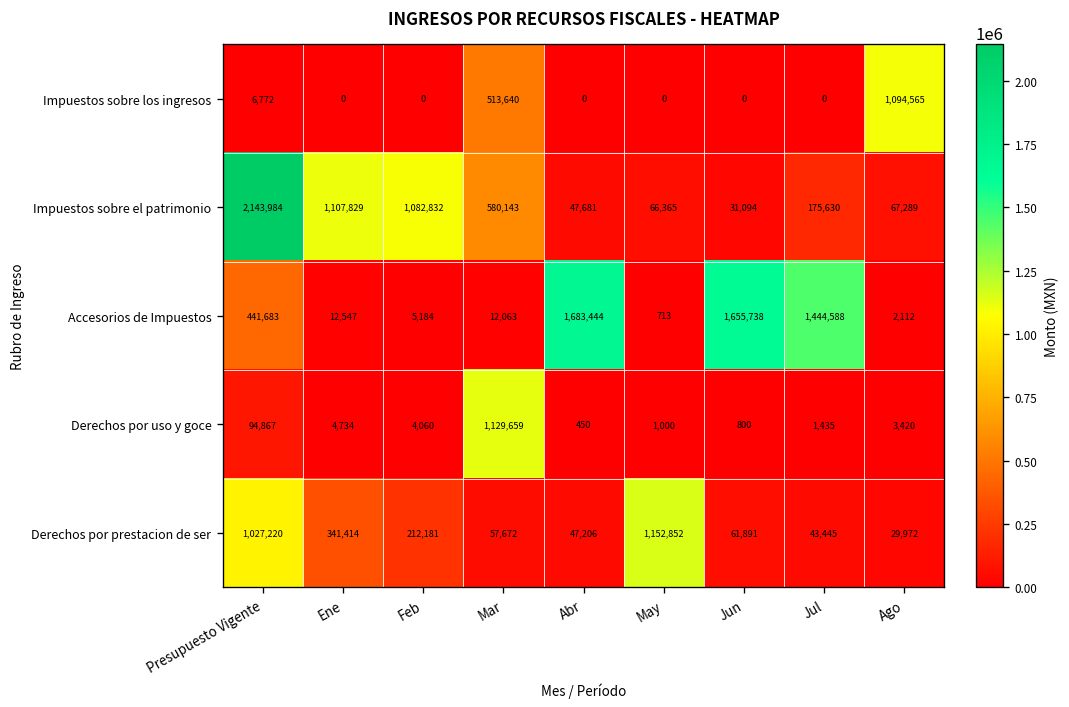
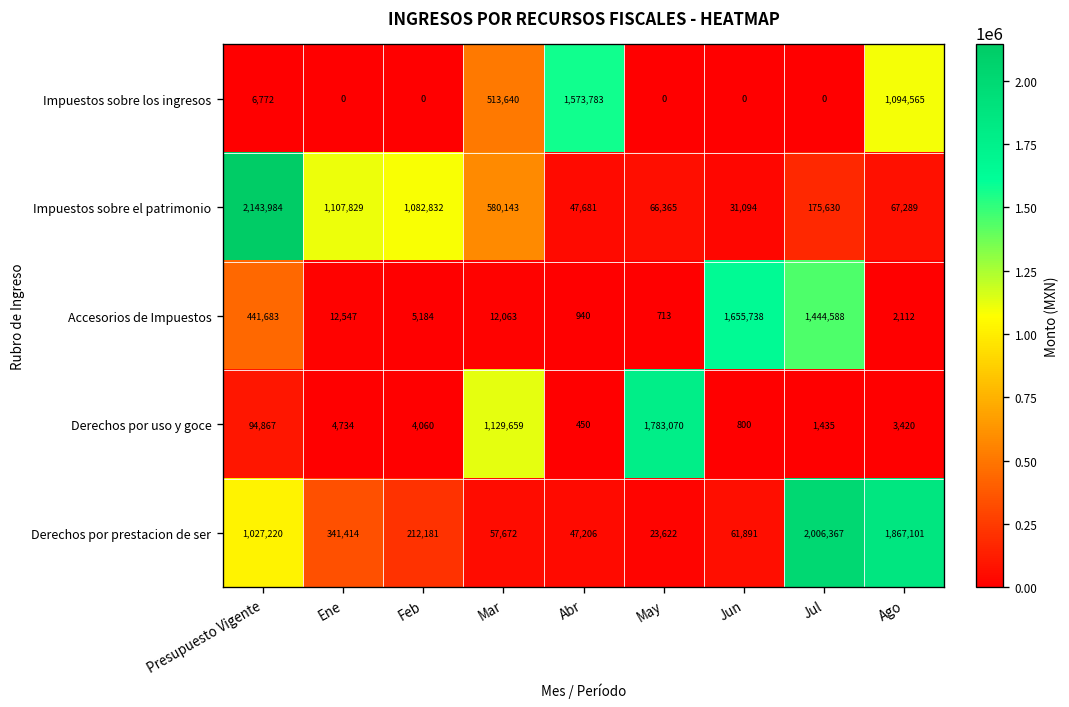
  {
    "Impuestos sobre los ingresos": {
      "Presupuesto Vigente": "6,772",
      "Ene": "0",
      "Feb": "0",
      "Mar": "513,640",
-     "Abr": "0",
+     "Abr": "1,573,783",
      "May": "0",
      "Jun": "0",
      "Jul": "0",
      "Ago": "1,094,565"
    },
    "Impuestos sobre el patrimonio": {
      "Presupuesto Vigente": "2,143,984",
      "Ene": "1,107,829",
      "Feb": "1,082,832",
      "Mar": "580,143",
      "Abr": "47,681",
      "May": "66,365",
      "Jun": "31,094",
      "Jul": "175,630",
      "Ago": "67,289"
    },
    "Accesorios de Impuestos": {
      "Presupuesto Vigente": "441,683",
      "Ene": "12,547",
      "Feb": "5,184",
      "Mar": "12,063",
-     "Abr": "1,683,444",
+     "Abr": "940",
      "May": "713",
      "Jun": "1,655,738",
      "Jul": "1,444,588",
      "Ago": "2,112"
    },
    "Derechos por uso y goce": {
      "Presupuesto Vigente": "94,867",
      "Ene": "4,734",
      "Feb": "4,060",
      "Mar": "1,129,659",
      "Abr": "450",
-     "May": "1,000",
+     "May": "1,783,070",
      "Jun": "800",
      "Jul": "1,435",
      "Ago": "3,420"
    },
    "Derechos por prestacion de ser": {
      "Presupuesto Vigente": "1,027,220",
      "Ene": "341,414",
      "Feb": "212,181",
      "Mar": "57,672",
      "Abr": "47,206",
-     "May": "1,152,852",
+     "May": "23,622",
      "Jun": "61,891",
-     "Jul": "43,445",
-     "Ago": "29,972"
+     "Jul": "2,006,367",
+     "Ago": "1,867,101"
    }
  }
